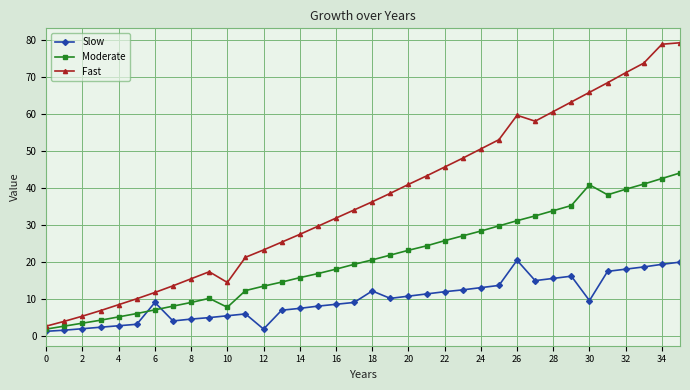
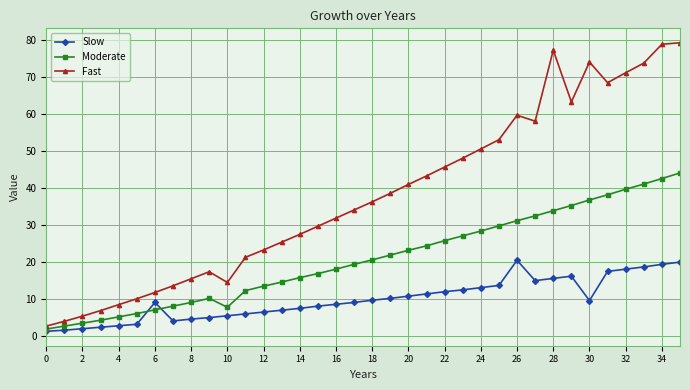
  {
    "Slow": {
      "2": 2,
      "4": 3,
      "6": 9,
      "8": 5,
      "10": 6,
-     "12": 2,
+     "12": 7,
      "14": 8,
      "16": 9,
-     "18": 12,
+     "18": 10,
      "20": 11,
      "22": 12,
      "24": 13,
      "26": 21,
      "28": 16,
      "30": 10,
      "32": 18,
      "34": 19
    },
    "Moderate": {
      "2": 4,
      "4": 5,
      "6": 7,
      "8": 9,
      "10": 8,
      "12": 14,
      "14": 16,
      "16": 18,
      "18": 21,
      "20": 23,
      "22": 26,
      "24": 28,
      "26": 31,
      "28": 34,
-     "30": 41,
+     "30": 37,
      "32": 40,
      "34": 43
    },
    "Fast": {
      "0": 3,
      "2": 5,
      "4": 9,
      "6": 12,
      "8": 16,
      "10": 15,
      "12": 23,
      "14": 28,
      "16": 32,
      "18": 36,
      "20": 41,
      "22": 46,
      "24": 51,
      "26": 60,
-     "28": 61,
-     "30": 66,
+     "28": 77,
+     "30": 74,
      "32": 71,
      "34": 79
    }
  }
